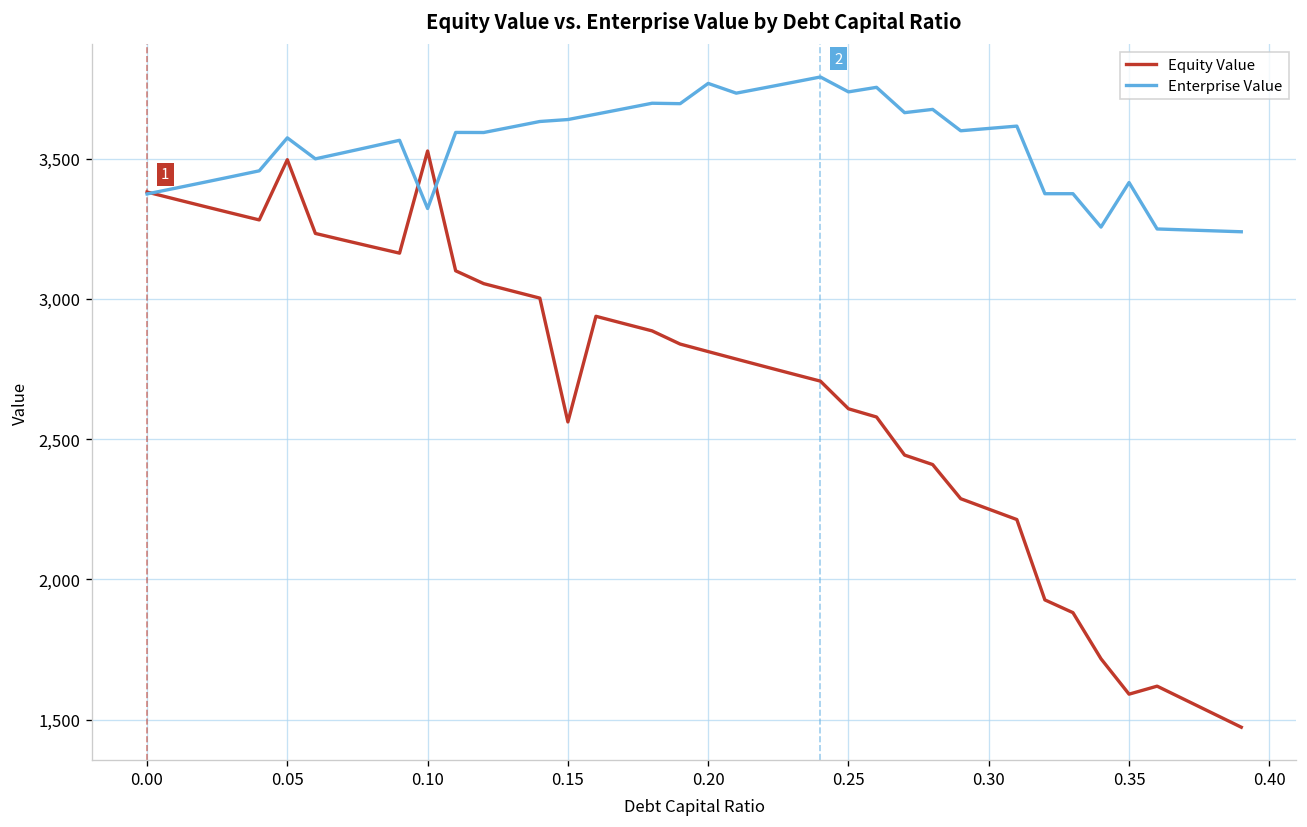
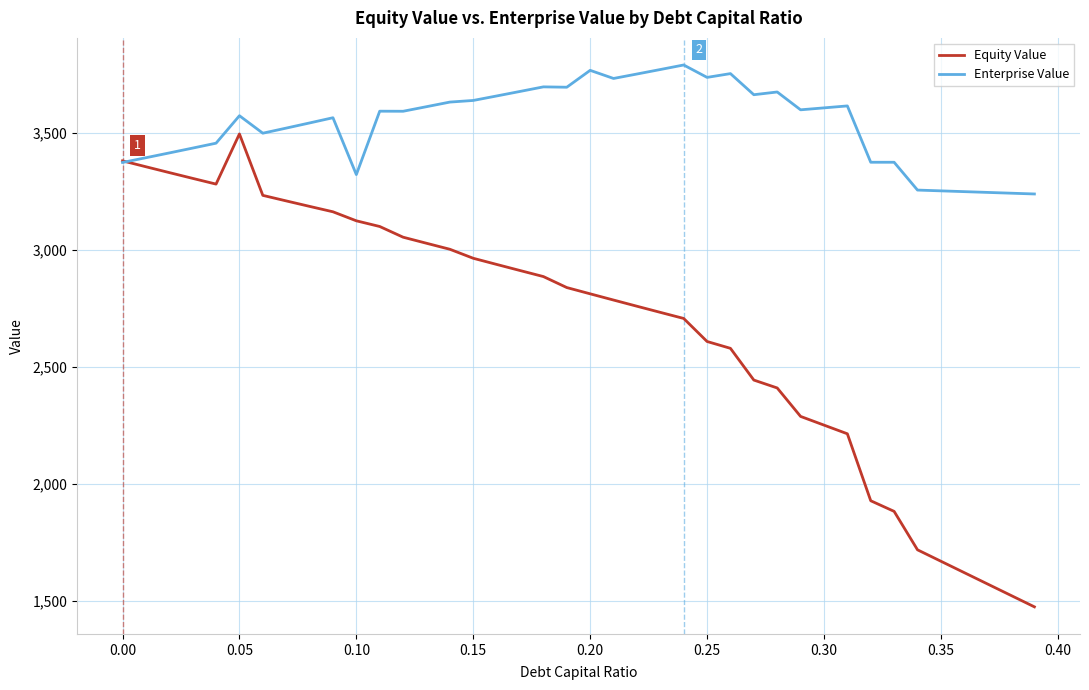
  {
    "Equity Value": {
      "0.05": "3,500",
-     "0.10": "3,530",
-     "0.15": "2,560",
+     "0.10": "3,120",
+     "0.15": "2,960",
      "0.20": "2,810",
      "0.25": "2,610",
      "0.30": "2,250",
-     "0.35": "1,590"
+     "0.35": "1,670"
    },
    "Enterprise Value": {
      "0.05": "3,570",
      "0.10": "3,320",
      "0.15": "3,640",
      "0.20": "3,770",
      "0.25": "3,740",
      "0.30": "3,610",
-     "0.35": "3,410"
+     "0.35": "3,250"
    }
  }
